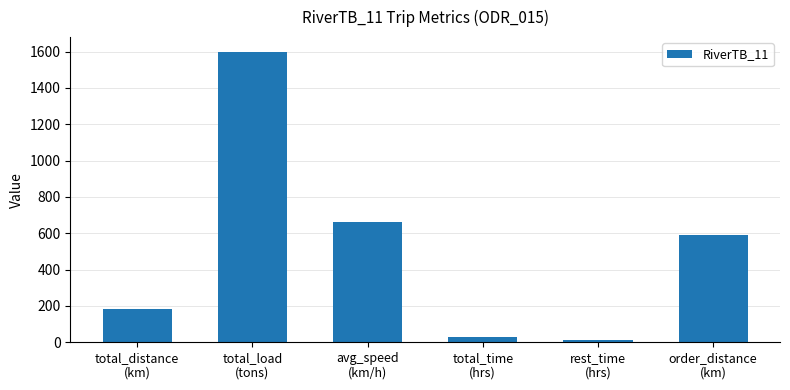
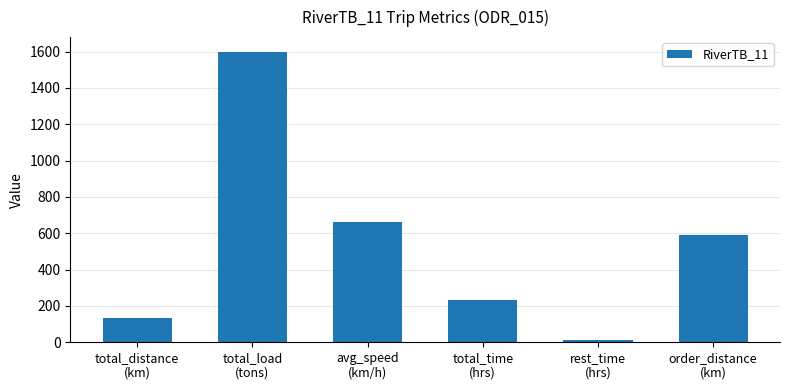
  {
-   "total_distance (km)": 190,
+   "total_distance (km)": 140,
    "total_load (tons)": 1600,
    "avg_speed (km/h)": 660,
-   "total_time (hrs)": 30,
+   "total_time (hrs)": 240,
    "order_distance (km)": 590
  }
